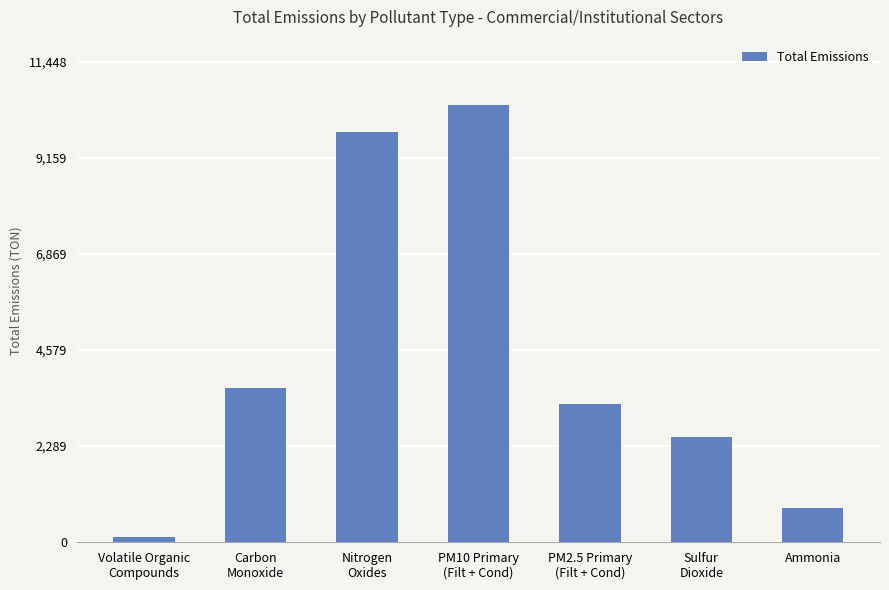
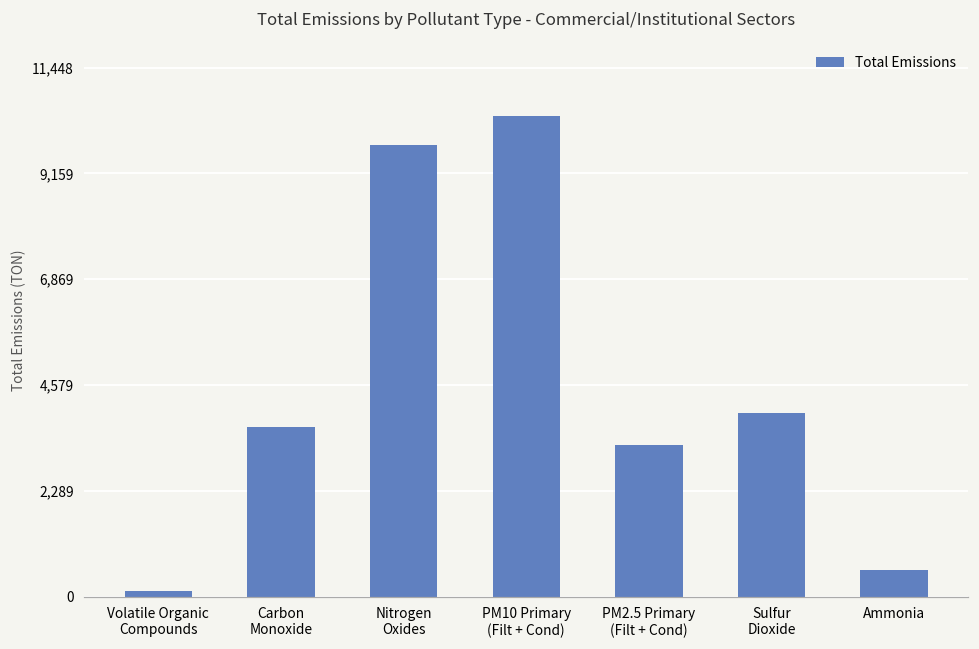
  {
    "Volatile Organic Compounds": "100",
    "Carbon Monoxide": "3,700",
    "Nitrogen Oxides": "9,800",
    "PM10 Primary (Filt + Cond)": "10,400",
    "PM2.5 Primary (Filt + Cond)": "3,300",
-   "Sulfur Dioxide": "2,500",
-   "Ammonia": "800"
+   "Sulfur Dioxide": "4,000",
+   "Ammonia": "600"
  }
